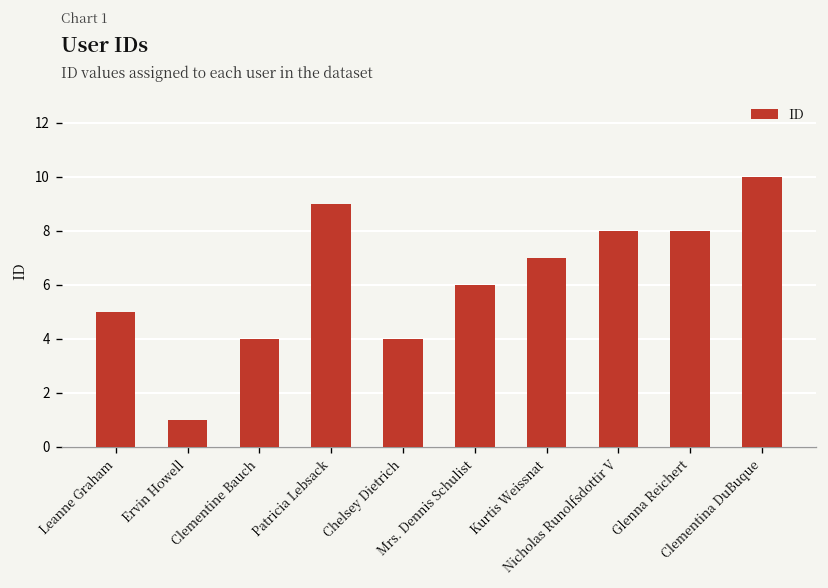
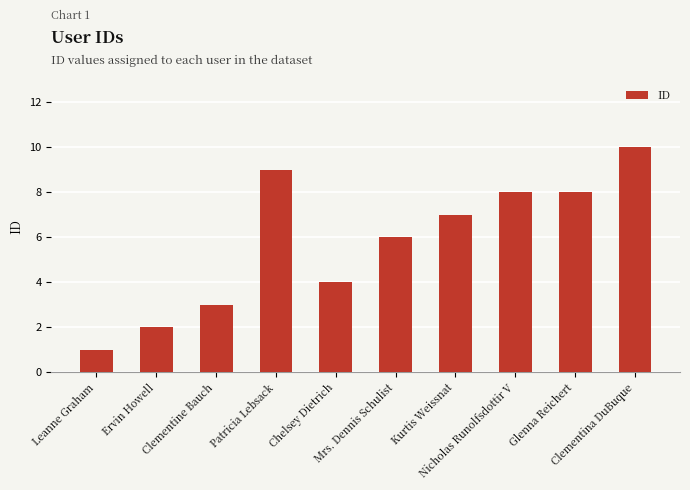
  {
-   "Leanne Graham": 5,
-   "Ervin Howell": 1,
-   "Clementine Bauch": 4,
+   "Leanne Graham": 1,
+   "Ervin Howell": 2,
+   "Clementine Bauch": 3,
    "Patricia Lebsack": 9,
    "Chelsey Dietrich": 4,
    "Mrs. Dennis Schulist": 6,
    "Kurtis Weissnat": 7,
    "Nicholas Runolfsdottir V": 8,
    "Glenna Reichert": 8,
    "Clementina DuBuque": 10
  }
